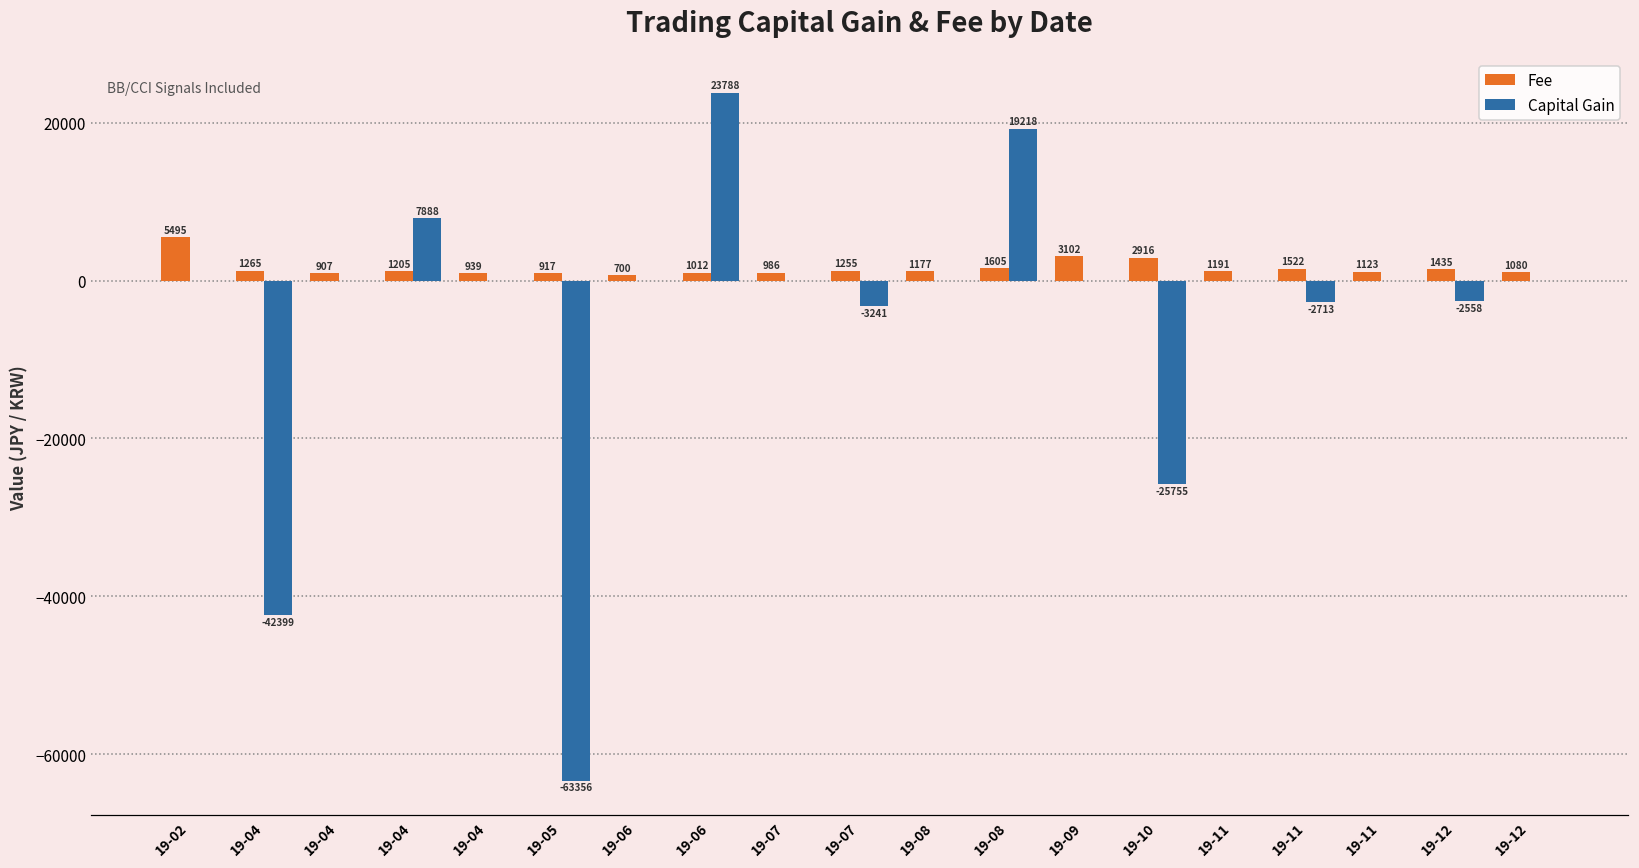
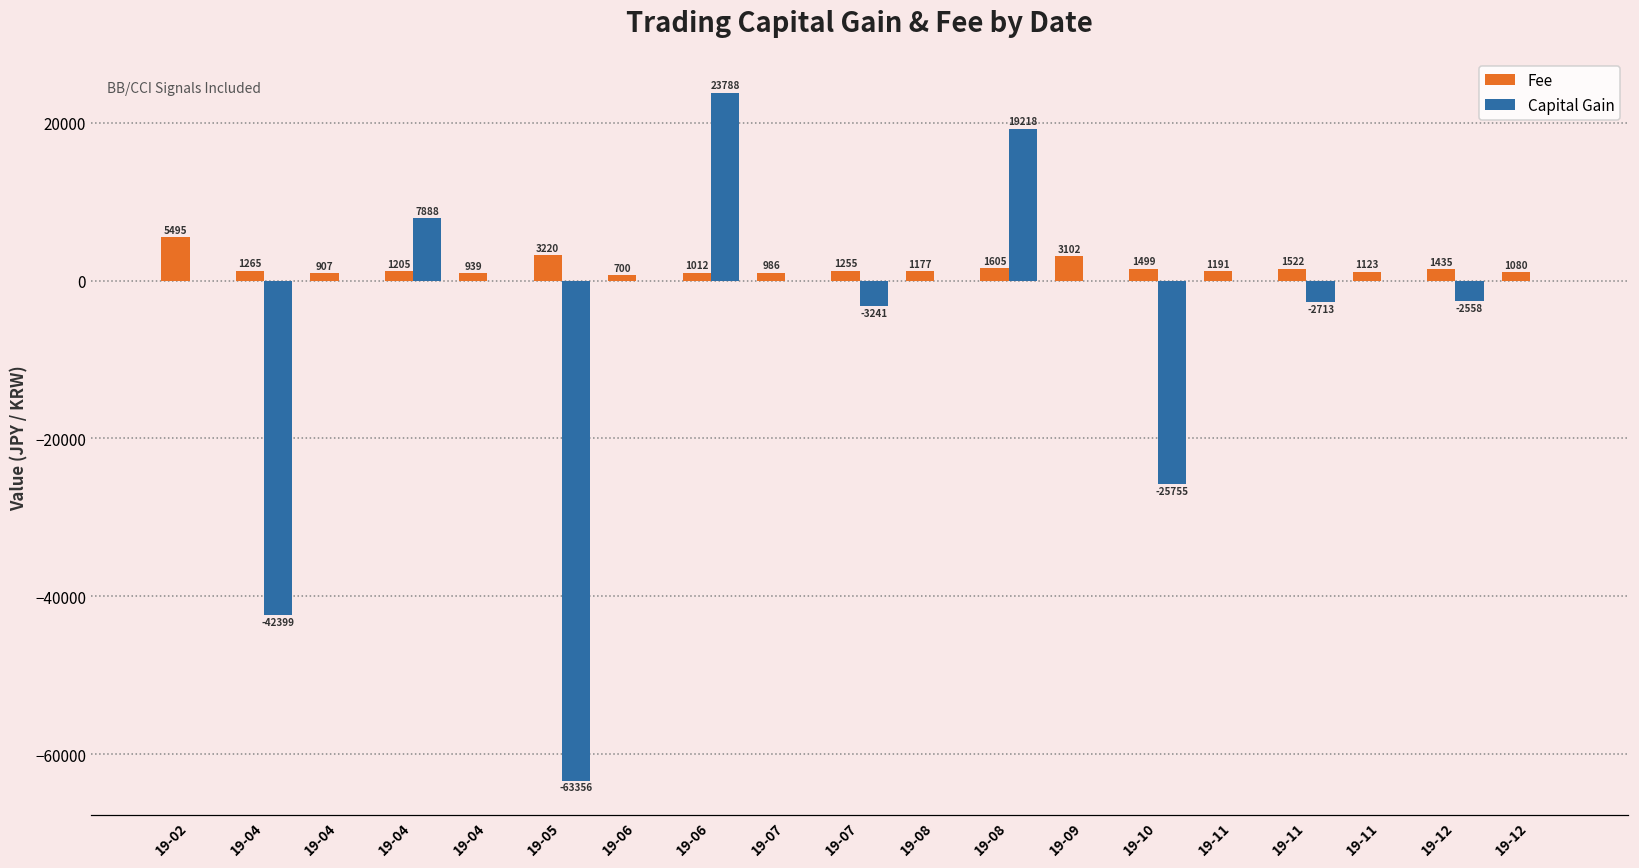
  {
    "Fee": {
      "19-02": 5495,
-     "19-05": 917,
+     "19-05": 3220,
      "19-09": 3102,
-     "19-10": 2916
+     "19-10": 1499
    },
    "Capital Gain": {
      "19-05": -63356,
      "19-10": -25755
    }
  }
